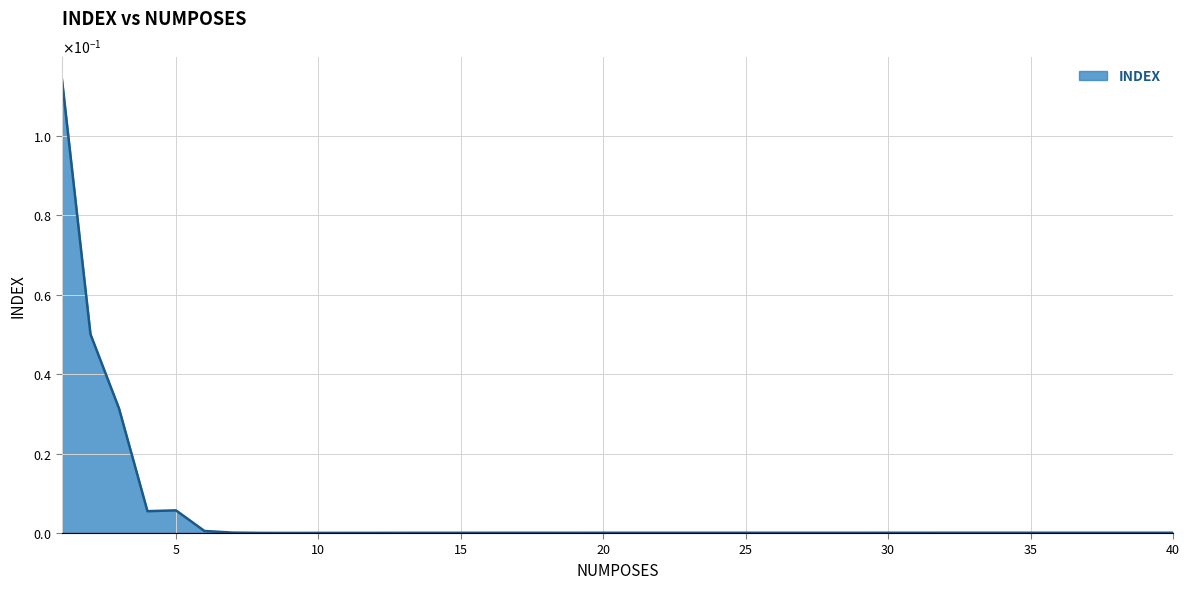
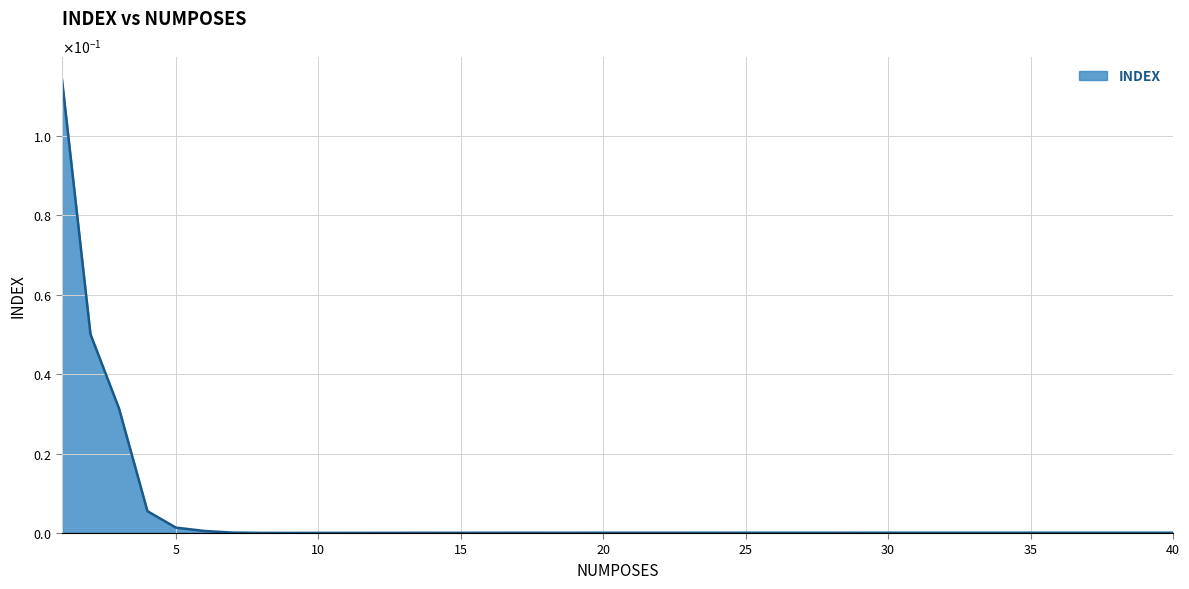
  {
-   "5": 0.006,
+   "5": 0.001,
    "10": 0.000,
    "15": 0.000,
    "20": 0.000,
    "25": 0.000,
    "30": 0.000,
    "35": 0.000,
    "40": 0.000
  }
